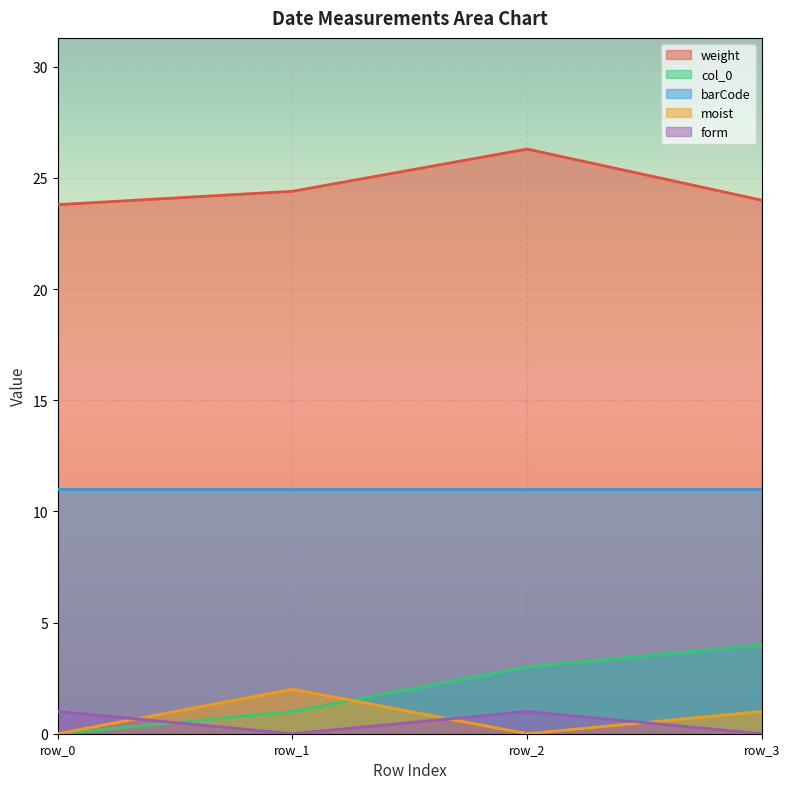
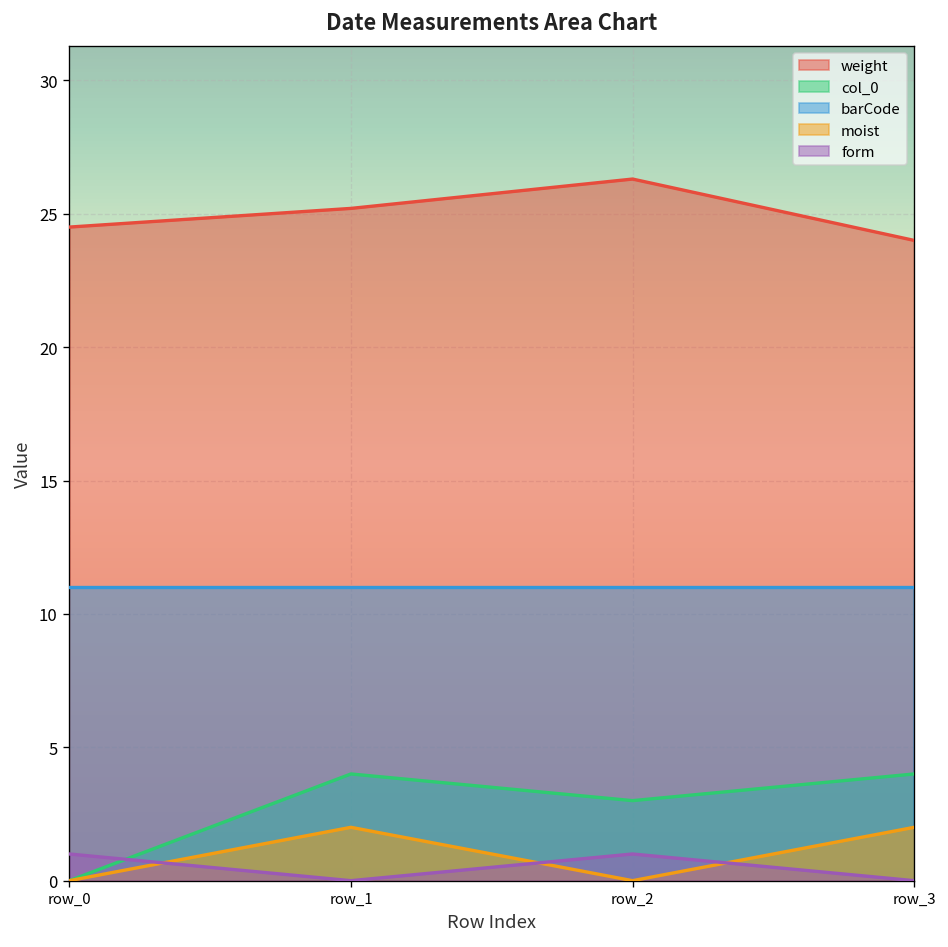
  {
    "weight": {
-     "row_0": 23.8,
-     "row_1": 24.4,
+     "row_0": 24.5,
+     "row_1": 25.2,
      "row_2": 26.3,
      "row_3": 24.0
    },
    "col_0": {
-     "row_1": 1,
+     "row_1": 4,
      "row_2": 3,
      "row_3": 4
    },
    "barCode": {
      "row_0": 11.0,
      "row_1": 11.0,
      "row_2": 11.0,
      "row_3": 11.0
    },
    "moist": {
      "row_1": 2,
      "row_2": 0,
-     "row_3": 1
+     "row_3": 2
    },
    "form": {
      "row_0": 1.0,
      "row_1": 0.0,
      "row_2": 1.0,
      "row_3": 0.0
    }
  }
